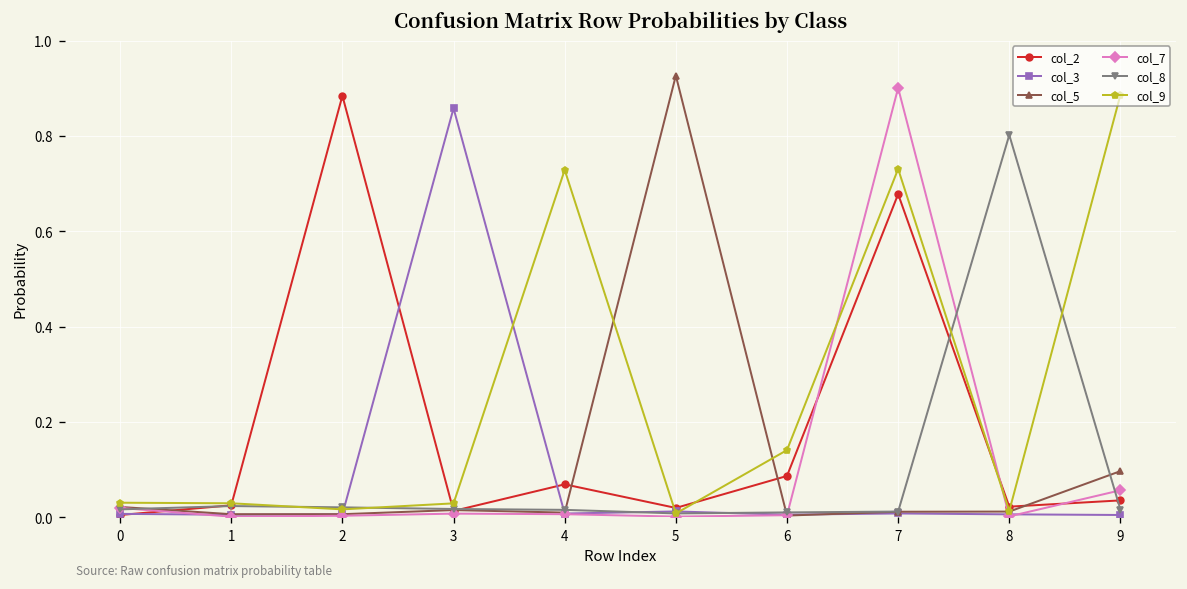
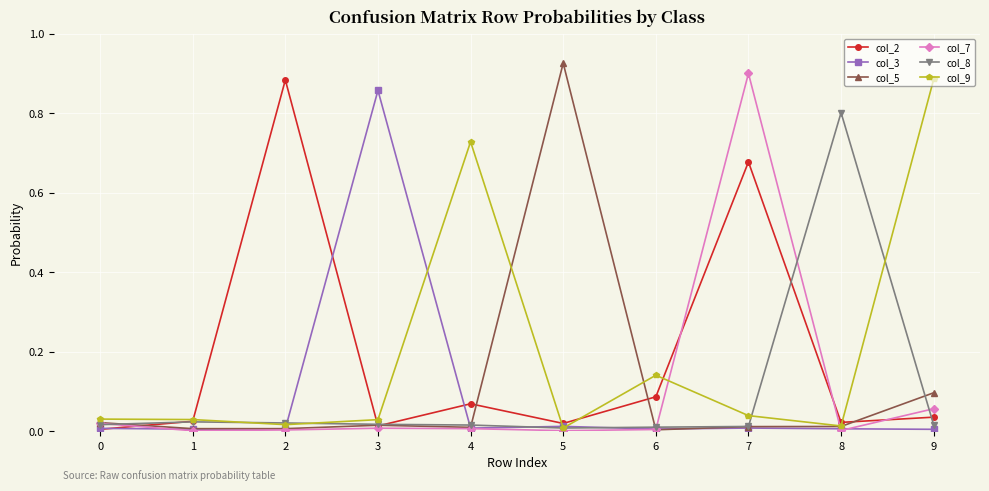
  {
    "col_2": {
      "2": 0.88,
      "4": 0.07,
      "5": 0.02,
      "6": 0.09,
      "7": 0.68,
      "8": 0.02,
      "9": 0.04
    },
    "col_3": {
      "3": 0.86,
      "9": 0.01
    },
    "col_5": {
      "5": 0.93,
      "9": 0.10
    },
    "col_7": {
      "5": 0.00,
      "7": 0.90,
      "9": 0.06
    },
    "col_8": {
      "8": 0.80,
      "9": 0.02
    },
    "col_9": {
      "0": 0.03,
      "3": 0.03,
      "4": 0.73,
      "6": 0.14,
-     "7": 0.73
+     "7": 0.04
    }
  }
